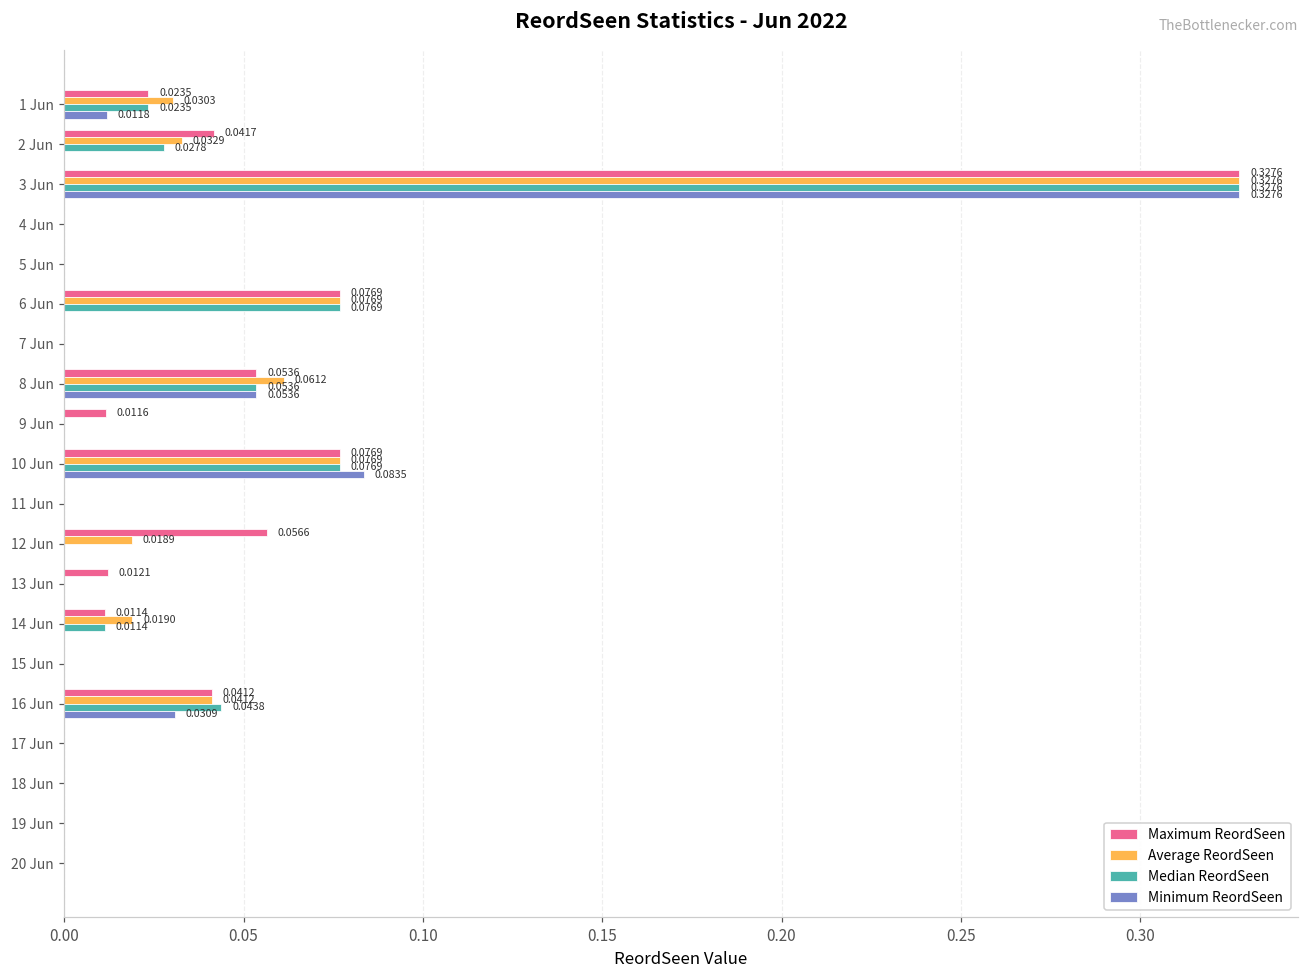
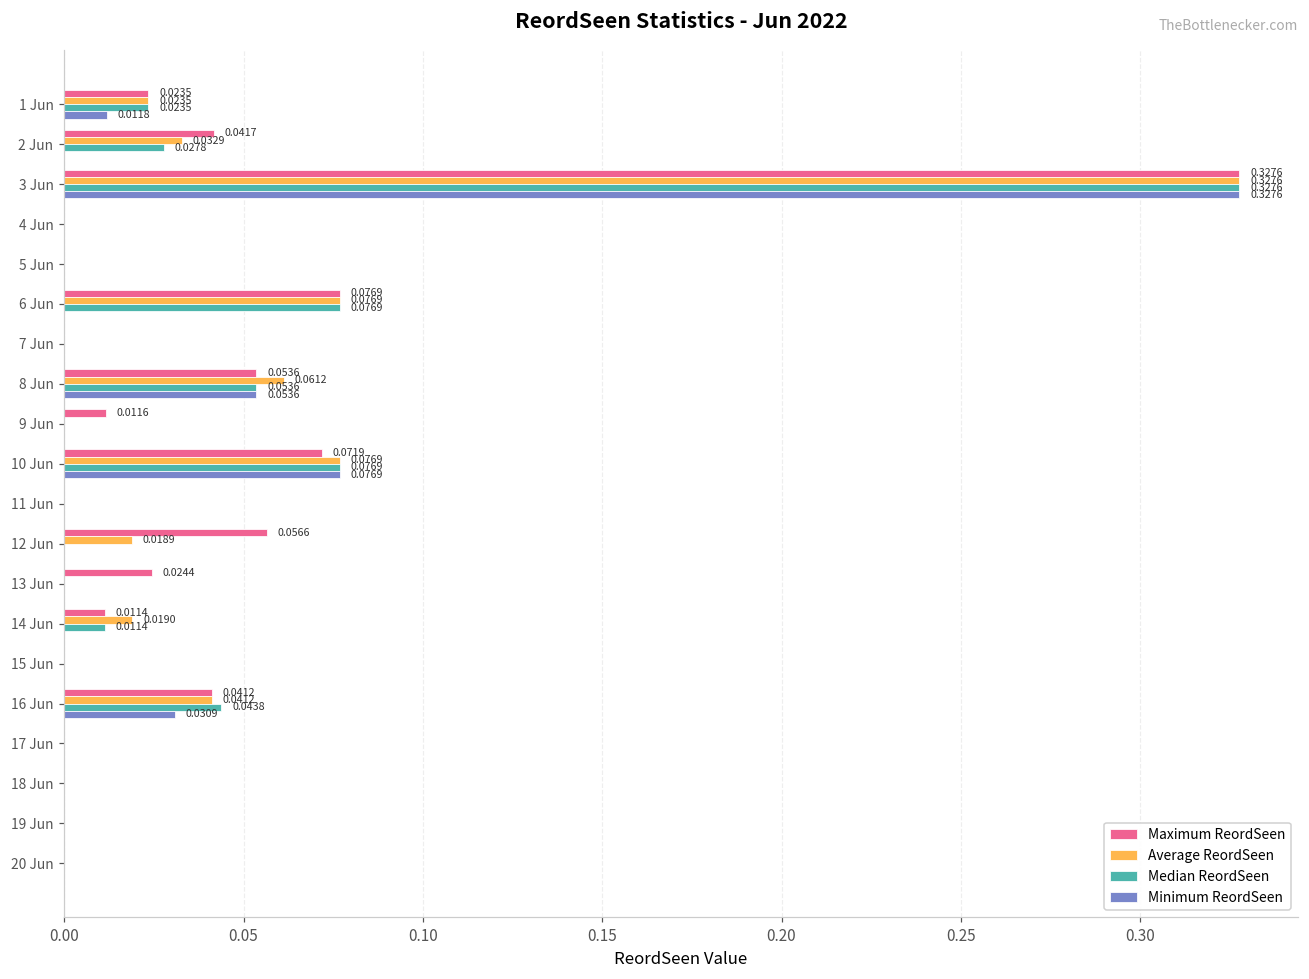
  {
    "Maximum ReordSeen": {
      "2 Jun": 0.0417,
      "8 Jun": 0.0536,
      "9 Jun": 0.0116,
-     "10 Jun": 0.0769,
+     "10 Jun": 0.0719,
      "12 Jun": 0.0566,
-     "13 Jun": 0.0121,
+     "13 Jun": 0.0244,
      "14 Jun": 0.0114
    },
    "Average ReordSeen": {
-     "1 Jun": 0.0303,
+     "1 Jun": 0.0235,
      "8 Jun": 0.0612,
      "12 Jun": 0.0189,
      "14 Jun": 0.0190
    },
    "Median ReordSeen": {
      "14 Jun": 0.0114
    },
    "Minimum ReordSeen": {
      "1 Jun": 0.0118,
-     "10 Jun": 0.0835,
+     "10 Jun": 0.0769,
      "16 Jun": 0.0309
    }
  }
